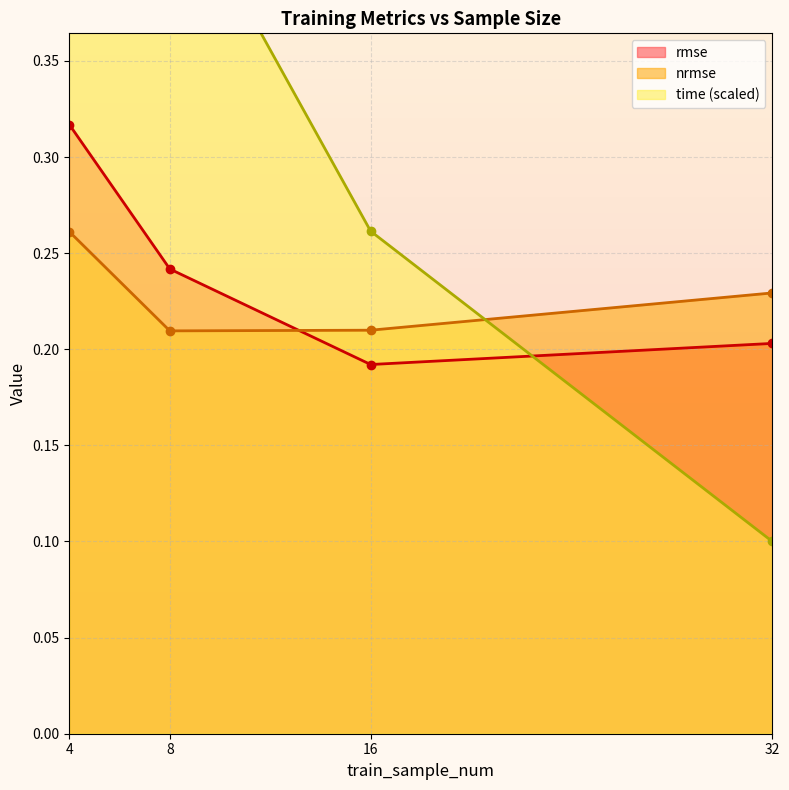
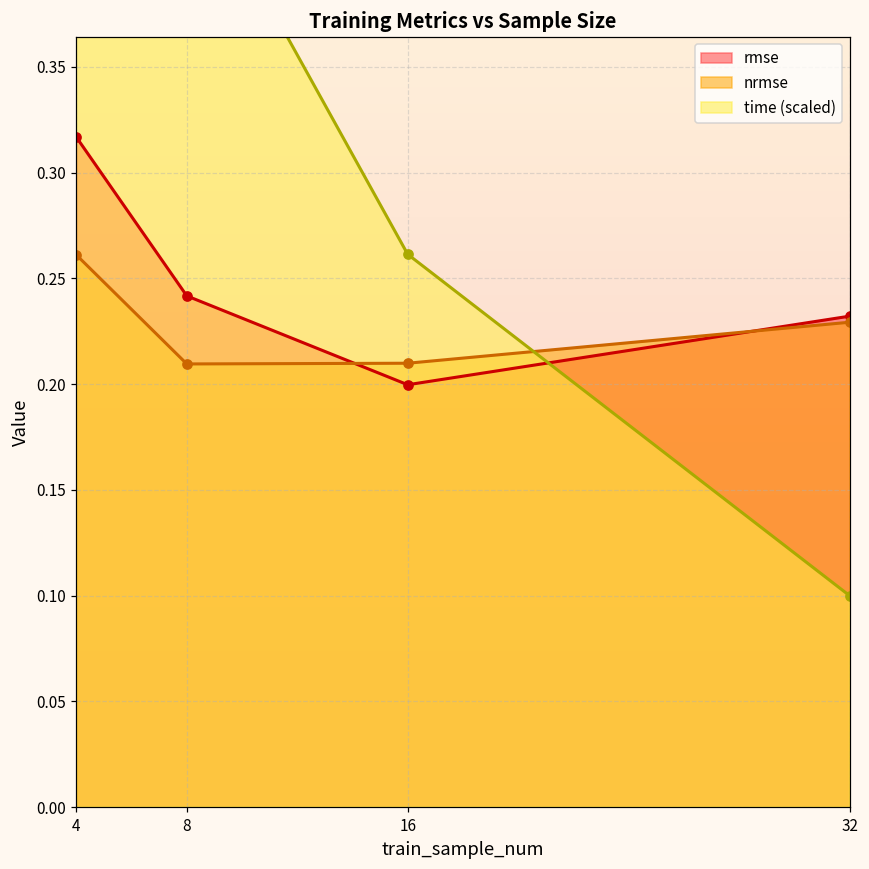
  {
    "rmse": {
      "4": 0.317,
      "8": 0.242,
-     "16": 0.192,
-     "32": 0.203
+     "16": 0.200,
+     "32": 0.232
    },
    "nrmse": {
      "4": 0.261,
      "8": 0.210,
      "16": 0.210,
      "32": 0.229
    },
    "time (scaled)": {
      "16": 0.261,
      "32": 0.100
    }
  }
